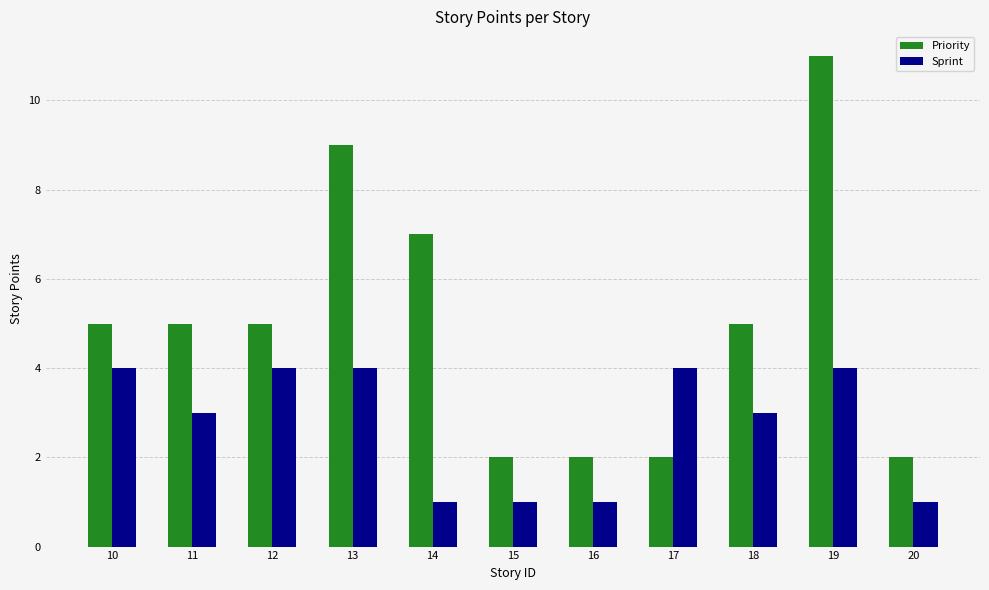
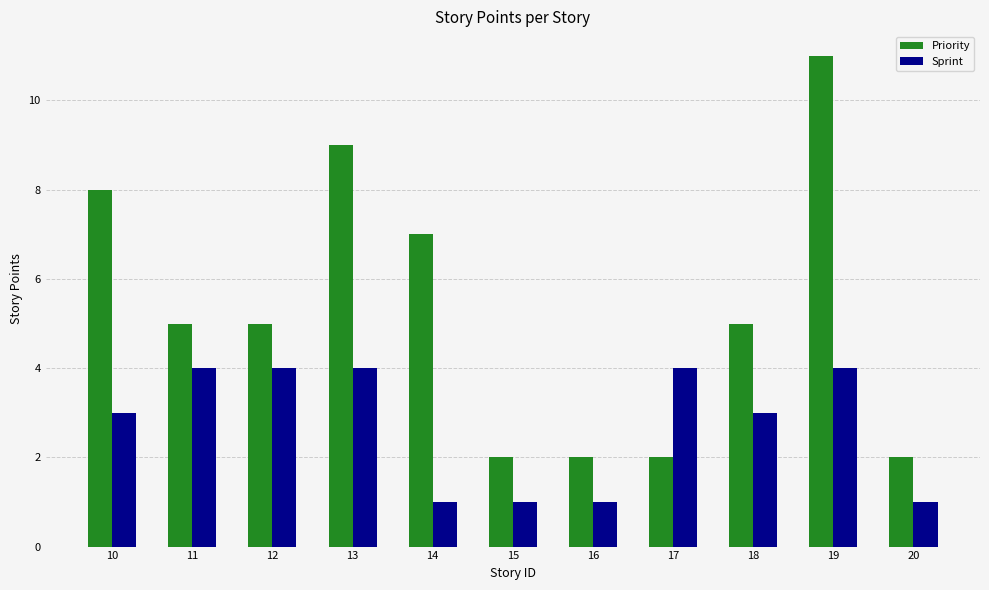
  {
    "Priority": {
-     "10": 5,
+     "10": 8,
      "11": 5,
      "12": 5,
      "13": 9,
      "14": 7,
      "15": 2,
      "16": 2,
      "17": 2,
      "18": 5,
      "19": 11,
      "20": 2
    },
    "Sprint": {
-     "10": 4,
-     "11": 3,
+     "10": 3,
+     "11": 4,
      "12": 4,
      "13": 4,
      "14": 1,
      "15": 1,
      "16": 1,
      "17": 4,
      "18": 3,
      "19": 4,
      "20": 1
    }
  }
